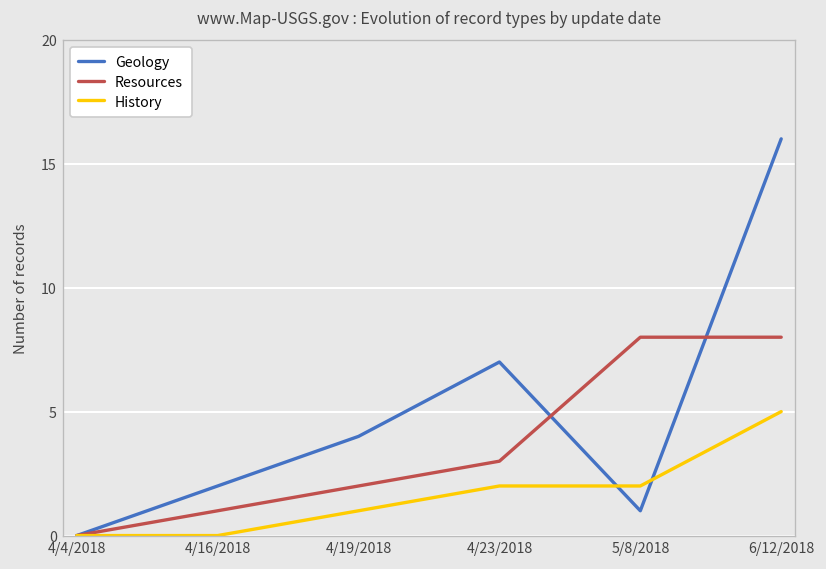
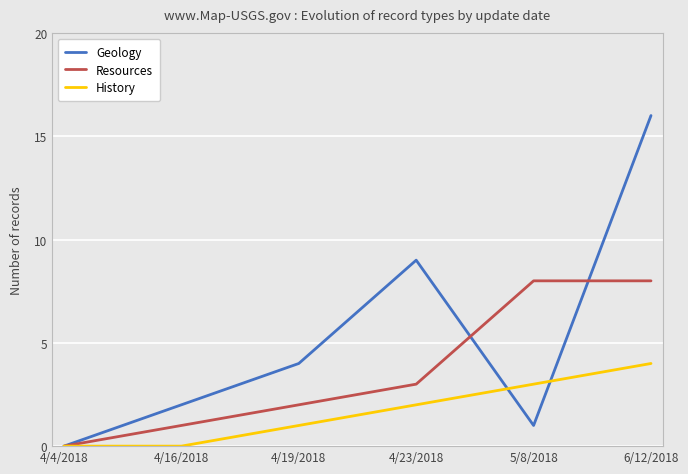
  {
    "Geology": {
      "4/16/2018": 2,
      "4/19/2018": 4,
-     "4/23/2018": 7,
+     "4/23/2018": 9,
      "5/8/2018": 1,
      "6/12/2018": 16
    },
    "Resources": {
      "4/16/2018": 1,
      "4/19/2018": 2,
      "4/23/2018": 3,
      "5/8/2018": 8,
      "6/12/2018": 8
    },
    "History": {
      "4/16/2018": 0,
      "4/19/2018": 1,
      "4/23/2018": 2,
-     "5/8/2018": 2,
-     "6/12/2018": 5
+     "5/8/2018": 3,
+     "6/12/2018": 4
    }
  }
